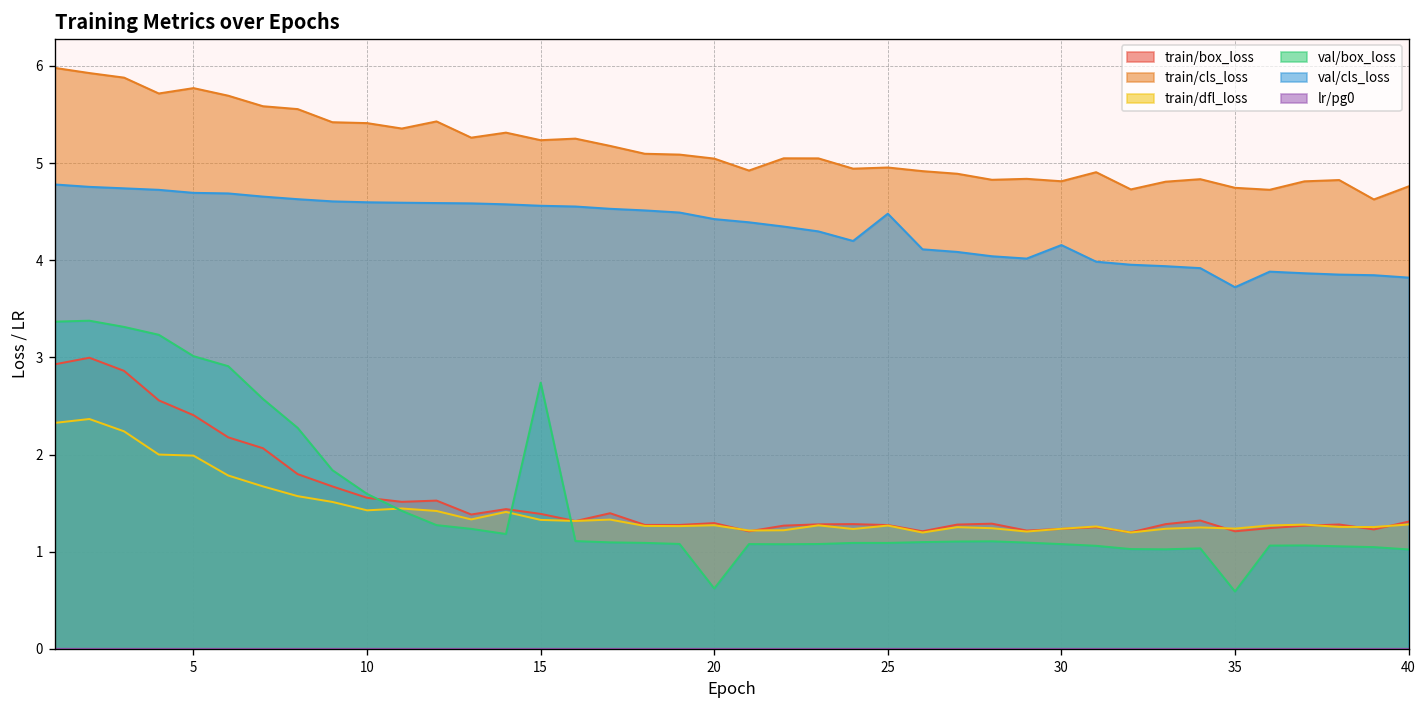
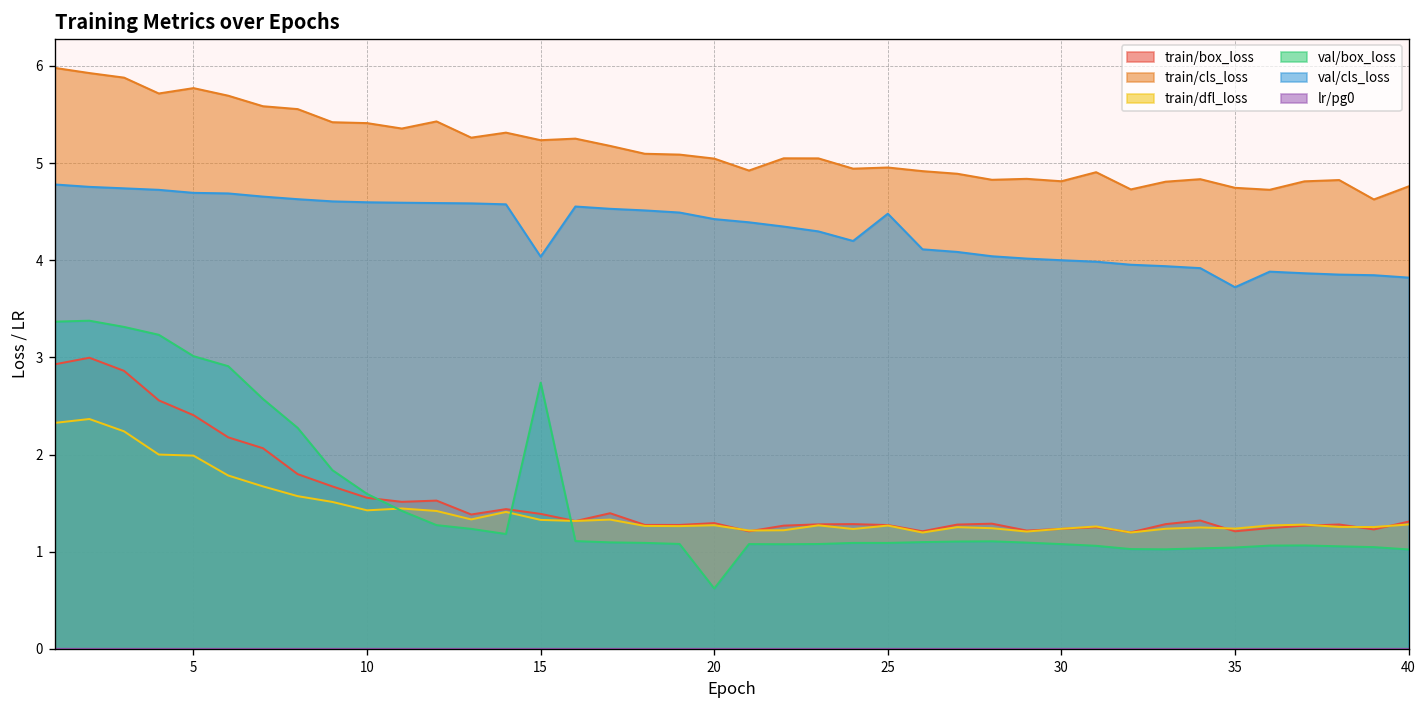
  {
    "train/dfl_loss": {
      "5": 2.0,
      "10": 1.4,
      "15": 1.3
    },
    "val/box_loss": {
      "5": 3.0,
      "10": 1.6,
      "15": 2.7,
      "20": 0.6,
      "25": 1.1,
      "30": 1.1,
-     "35": 0.6,
+     "35": 1.0,
      "40": 1.0
    },
    "val/cls_loss": {
      "5": 4.7,
      "10": 4.6,
-     "15": 4.6,
+     "15": 4.0,
      "20": 4.4,
      "25": 4.5,
-     "30": 4.2,
+     "30": 4.0,
      "35": 3.7,
      "40": 3.8
    },
    "lr/pg0": {
      "5": 0.0,
      "10": 0.0,
      "15": 0.0,
      "20": 0.0,
      "25": 0.0,
      "30": 0.0,
      "35": 0.0,
      "40": 0.0
    }
  }
